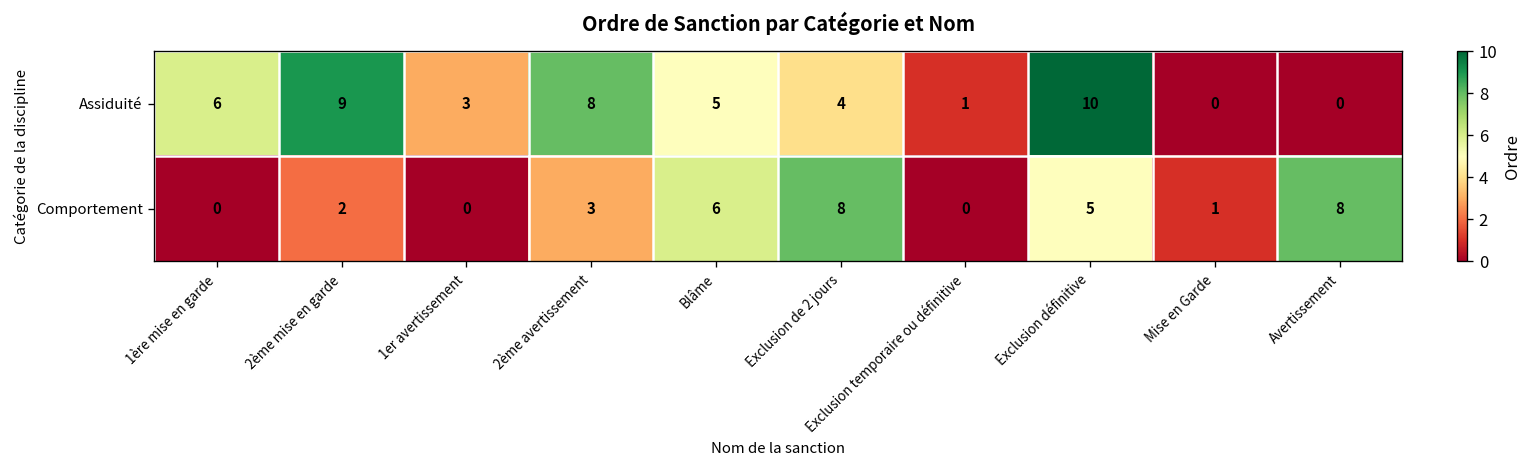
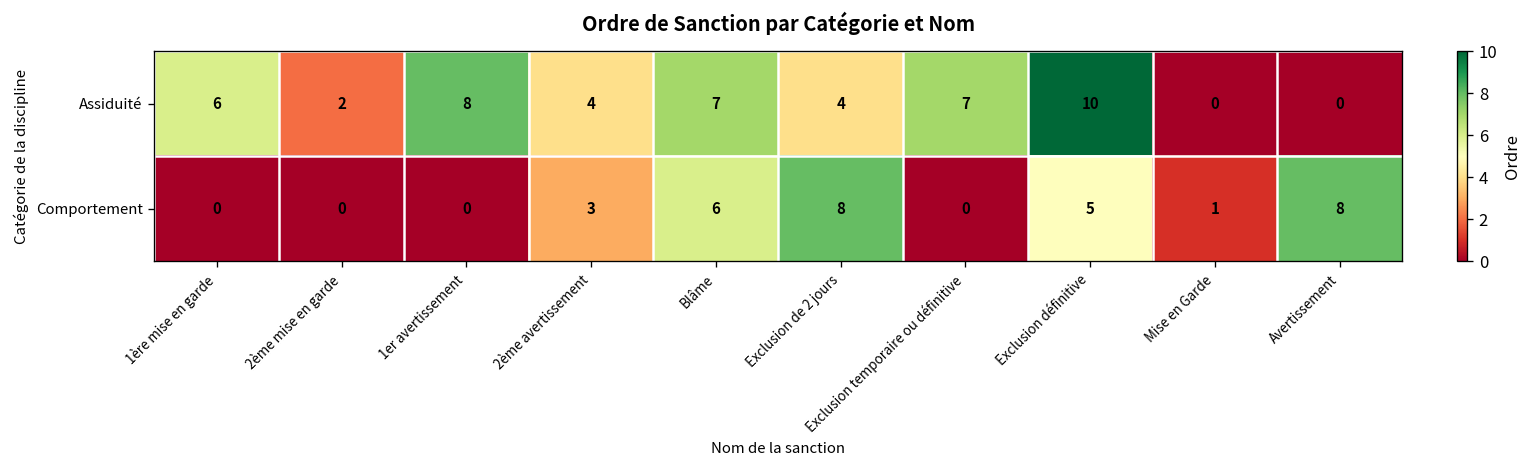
  {
    "Assiduité": {
      "1ère mise en garde": 6,
-     "2ème mise en garde": 9,
-     "1er avertissement": 3,
-     "2ème avertissement": 8,
-     "Blâme": 5,
+     "2ème mise en garde": 2,
+     "1er avertissement": 8,
+     "2ème avertissement": 4,
+     "Blâme": 7,
      "Exclusion de 2 jours": 4,
-     "Exclusion temporaire ou définitive": 1,
+     "Exclusion temporaire ou définitive": 7,
      "Exclusion définitive": 10,
      "Mise en Garde": 0,
      "Avertissement": 0
    },
    "Comportement": {
      "1ère mise en garde": 0,
-     "2ème mise en garde": 2,
+     "2ème mise en garde": 0,
      "1er avertissement": 0,
      "2ème avertissement": 3,
      "Blâme": 6,
      "Exclusion de 2 jours": 8,
      "Exclusion temporaire ou définitive": 0,
      "Exclusion définitive": 5,
      "Mise en Garde": 1,
      "Avertissement": 8
    }
  }
